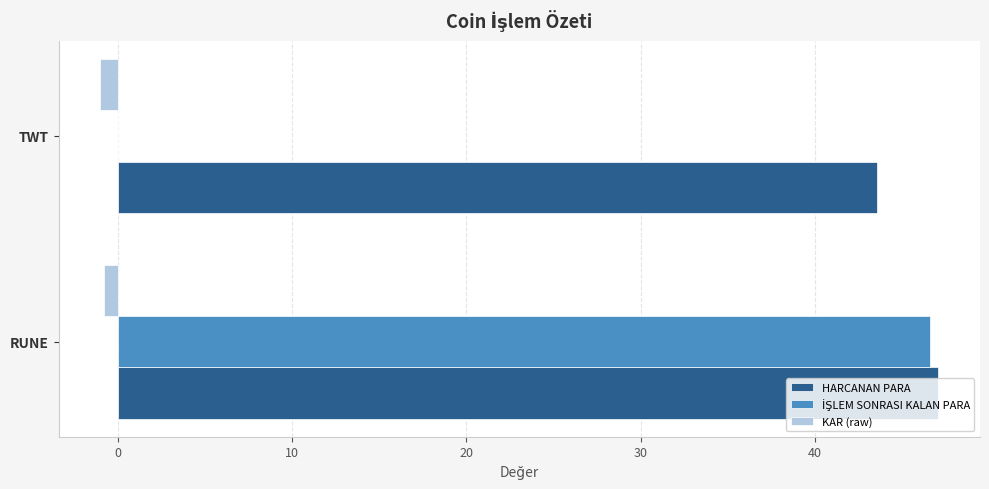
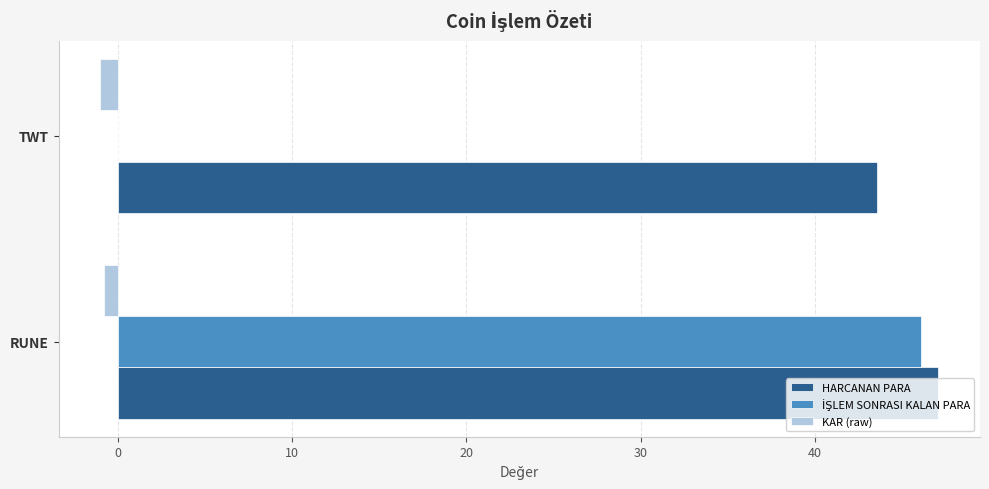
  {
    "HARCANAN PARA": {
      "TWT": 43.6
    },
    "İŞLEM SONRASI KALAN PARA": {
      "TWT": 0.0,
-     "RUNE": 46.6
+     "RUNE": 46.1
    },
    "KAR (raw)": {
      "TWT": -1.0,
      "RUNE": -0.8
    }
  }
